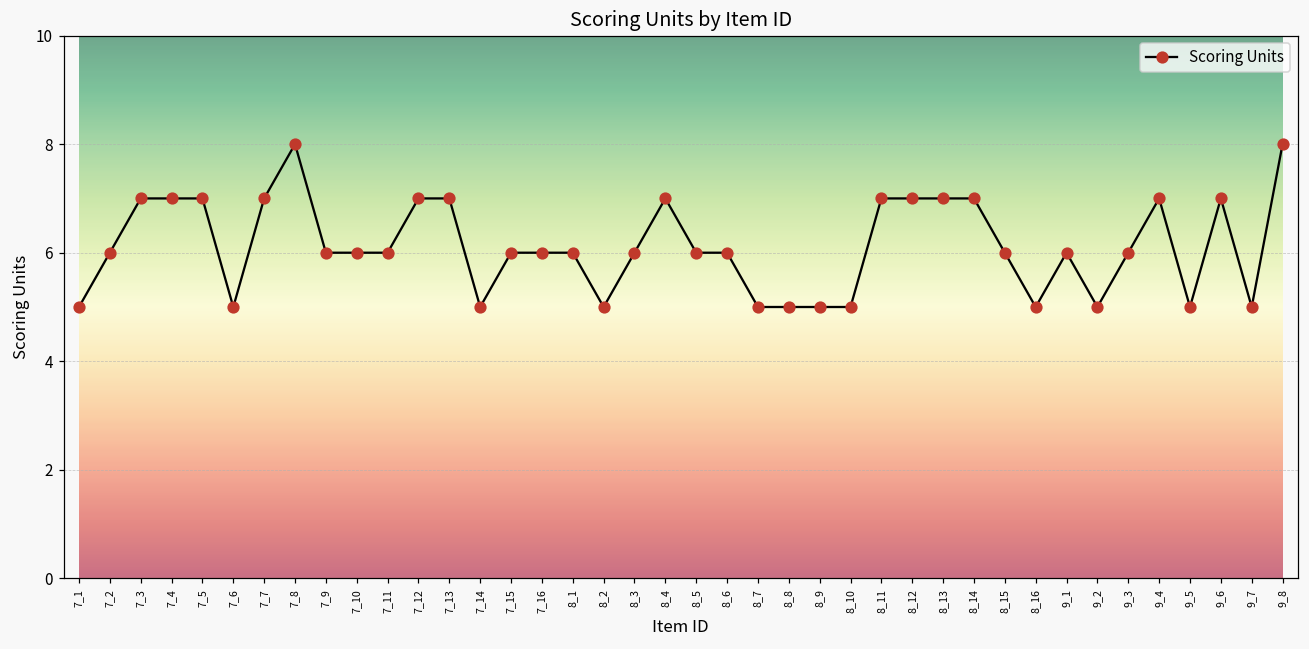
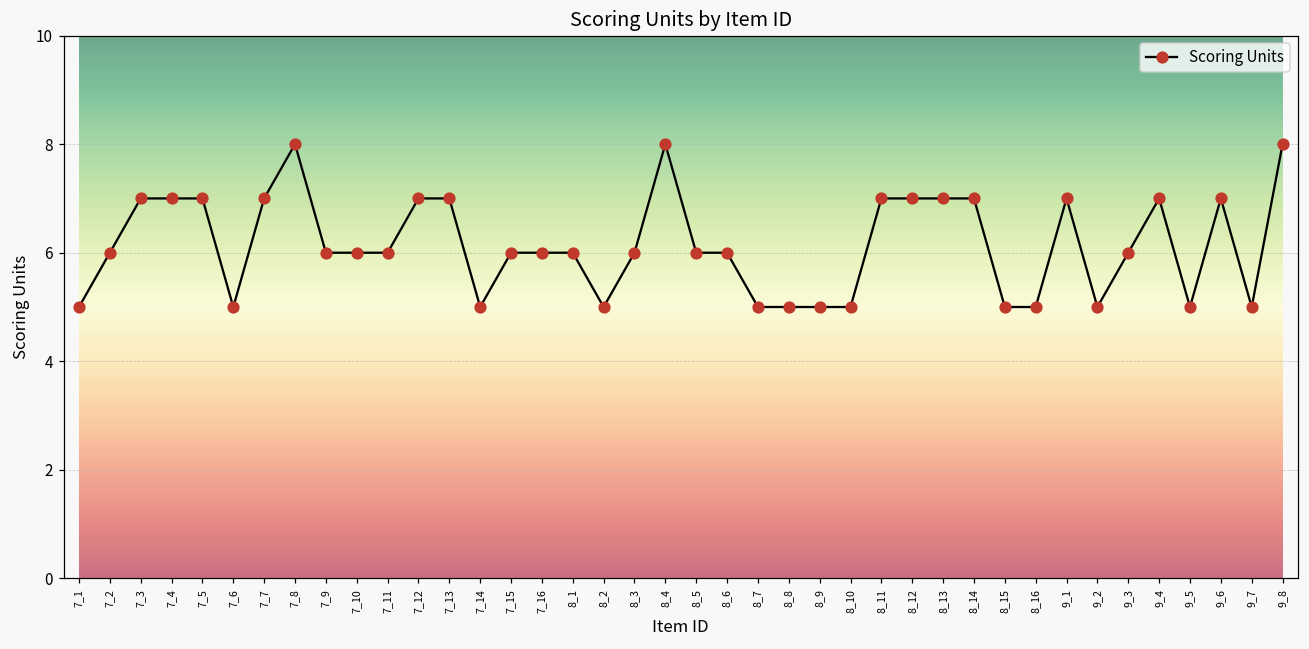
  {
    "7_1": 5,
    "7_2": 6,
    "7_3": 7,
    "7_4": 7,
    "7_5": 7,
    "7_6": 5,
    "7_7": 7,
    "7_8": 8,
    "7_9": 6,
    "7_10": 6,
    "7_11": 6,
    "7_12": 7,
    "7_13": 7,
    "7_14": 5,
    "7_15": 6,
    "7_16": 6,
    "8_1": 6,
    "8_2": 5,
    "8_3": 6,
-   "8_4": 7,
+   "8_4": 8,
    "8_5": 6,
    "8_6": 6,
    "8_7": 5,
    "8_8": 5,
    "8_9": 5,
    "8_10": 5,
    "8_11": 7,
    "8_12": 7,
    "8_13": 7,
    "8_14": 7,
-   "8_15": 6,
+   "8_15": 5,
    "8_16": 5,
-   "9_1": 6,
+   "9_1": 7,
    "9_2": 5,
    "9_3": 6,
    "9_4": 7,
    "9_5": 5,
    "9_6": 7,
    "9_7": 5,
    "9_8": 8
  }
